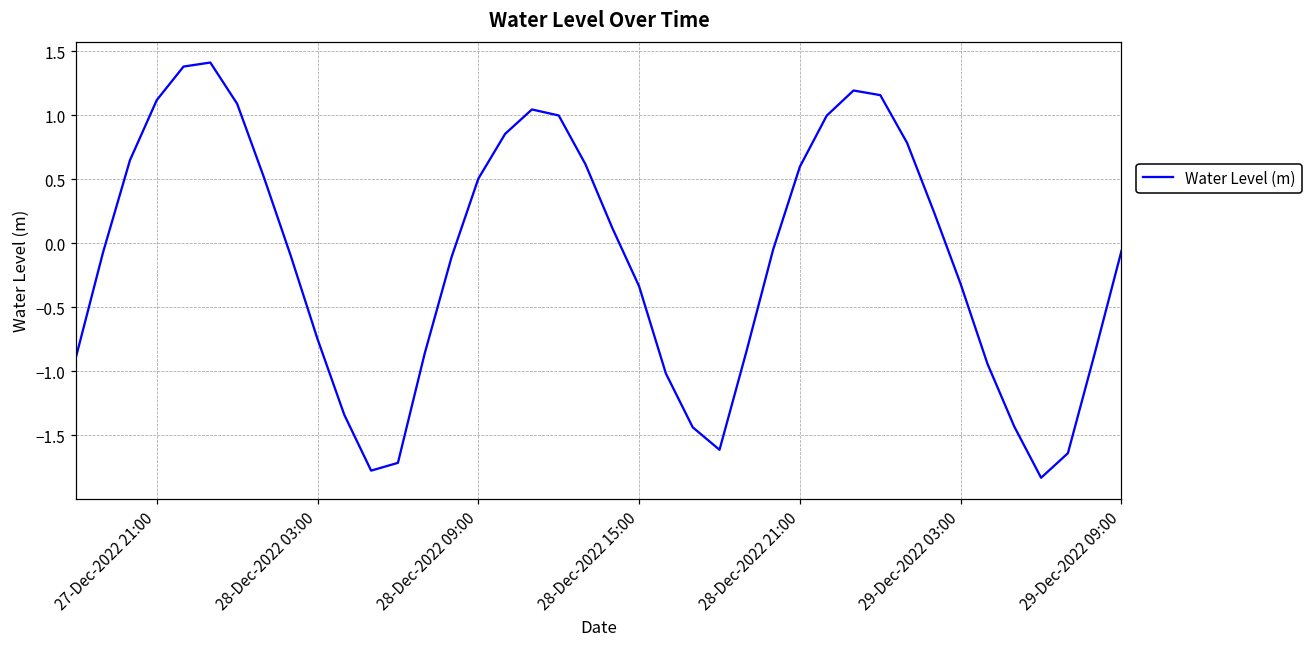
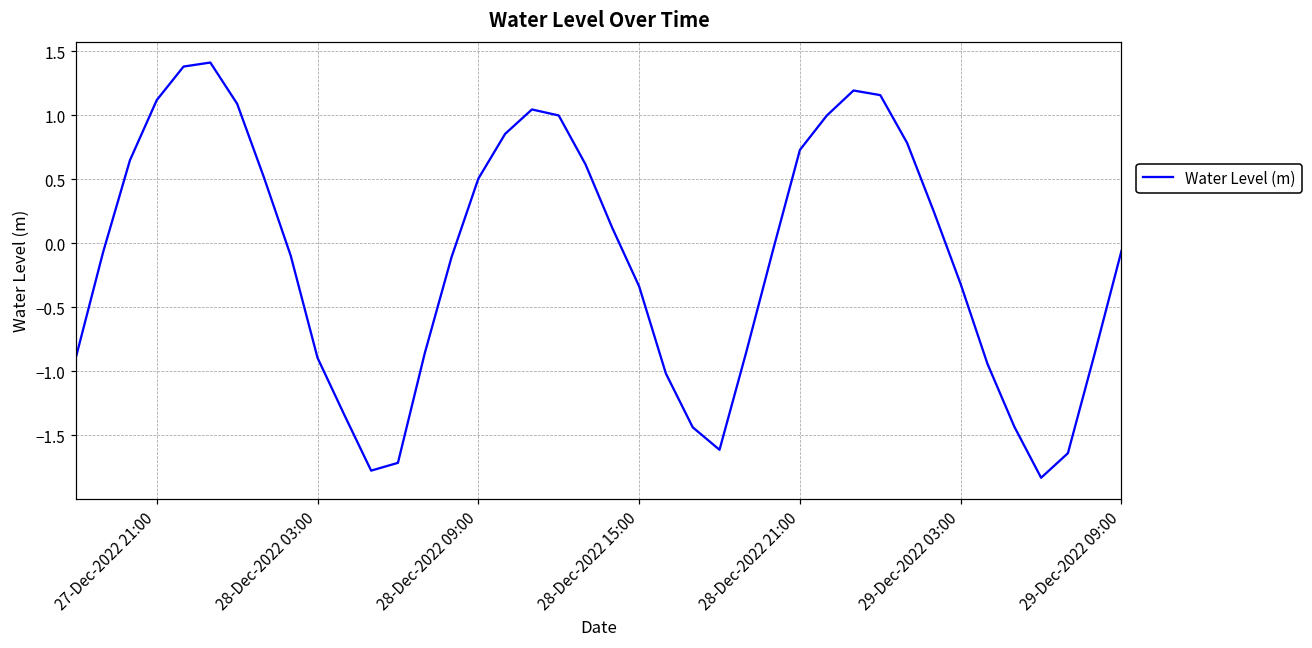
  {
    "27-Dec-2022 21:00": 1.12,
-   "28-Dec-2022 03:00": -0.75,
+   "28-Dec-2022 03:00": -0.89,
    "28-Dec-2022 09:00": 0.51,
    "28-Dec-2022 15:00": -0.34,
-   "28-Dec-2022 21:00": 0.60,
+   "28-Dec-2022 21:00": 0.73,
    "29-Dec-2022 03:00": -0.32,
    "29-Dec-2022 09:00": -0.06
  }
